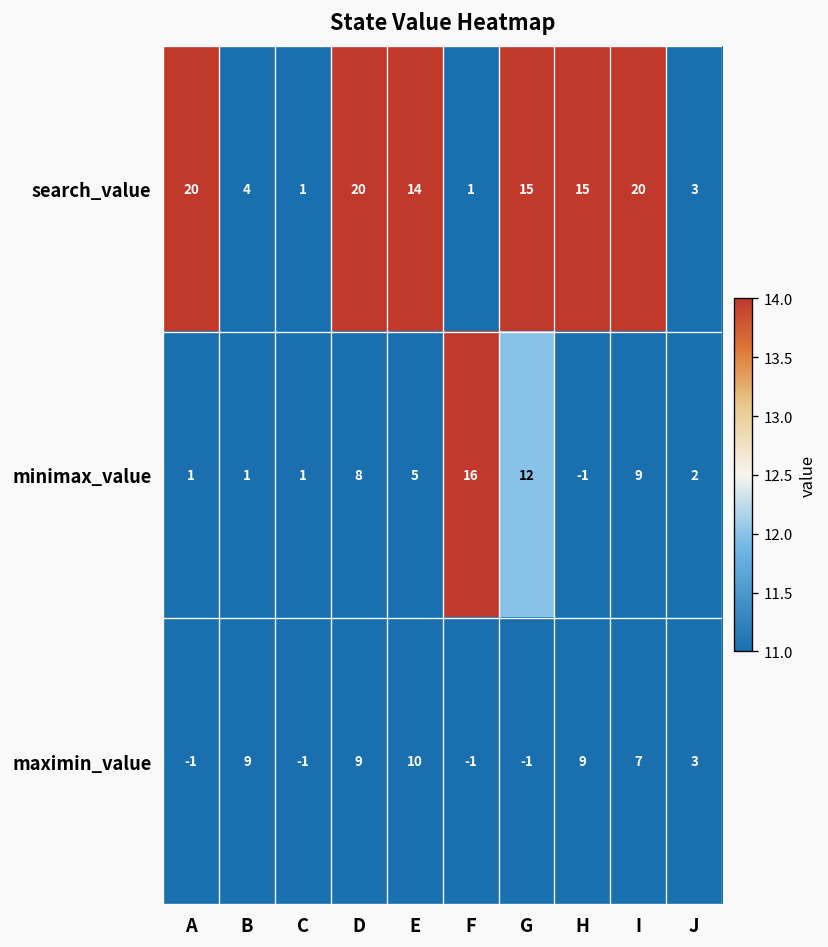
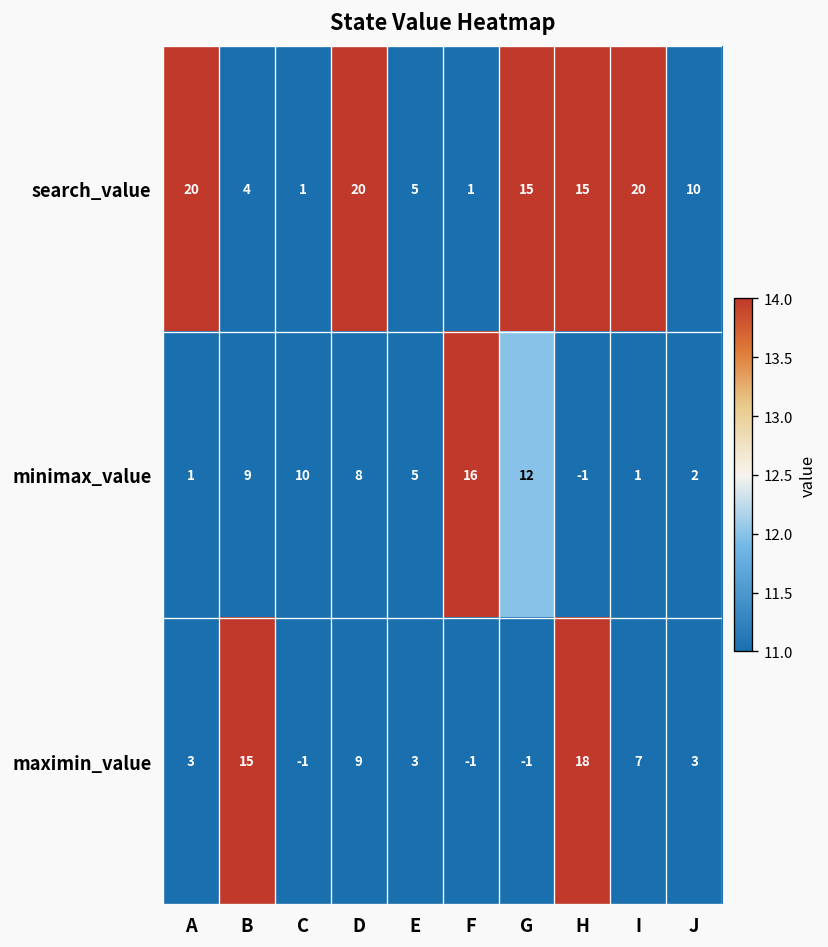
  {
    "search_value": {
      "A": 20,
      "B": 4,
      "C": 1,
      "D": 20,
-     "E": 14,
+     "E": 5,
      "F": 1,
      "G": 15,
      "H": 15,
      "I": 20,
-     "J": 3
+     "J": 10
    },
    "minimax_value": {
      "A": 1,
-     "B": 1,
-     "C": 1,
+     "B": 9,
+     "C": 10,
      "D": 8,
      "E": 5,
      "F": 16,
      "G": 12,
      "H": -1,
-     "I": 9,
+     "I": 1,
      "J": 2
    },
    "maximin_value": {
-     "A": -1,
-     "B": 9,
+     "A": 3,
+     "B": 15,
      "C": -1,
      "D": 9,
-     "E": 10,
+     "E": 3,
      "F": -1,
      "G": -1,
-     "H": 9,
+     "H": 18,
      "I": 7,
      "J": 3
    }
  }
